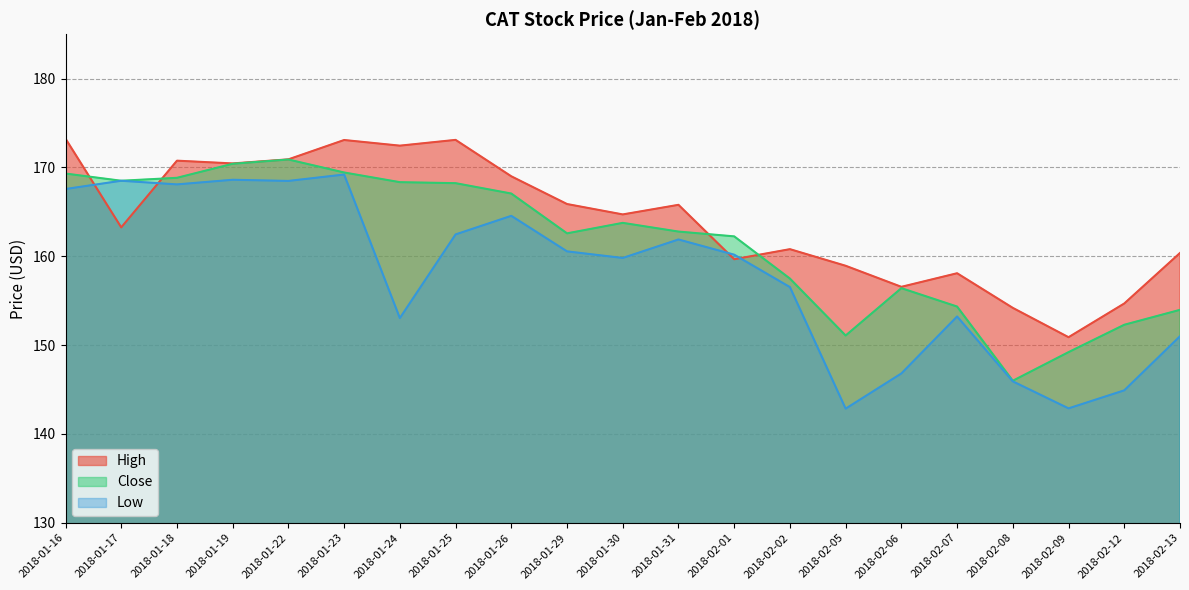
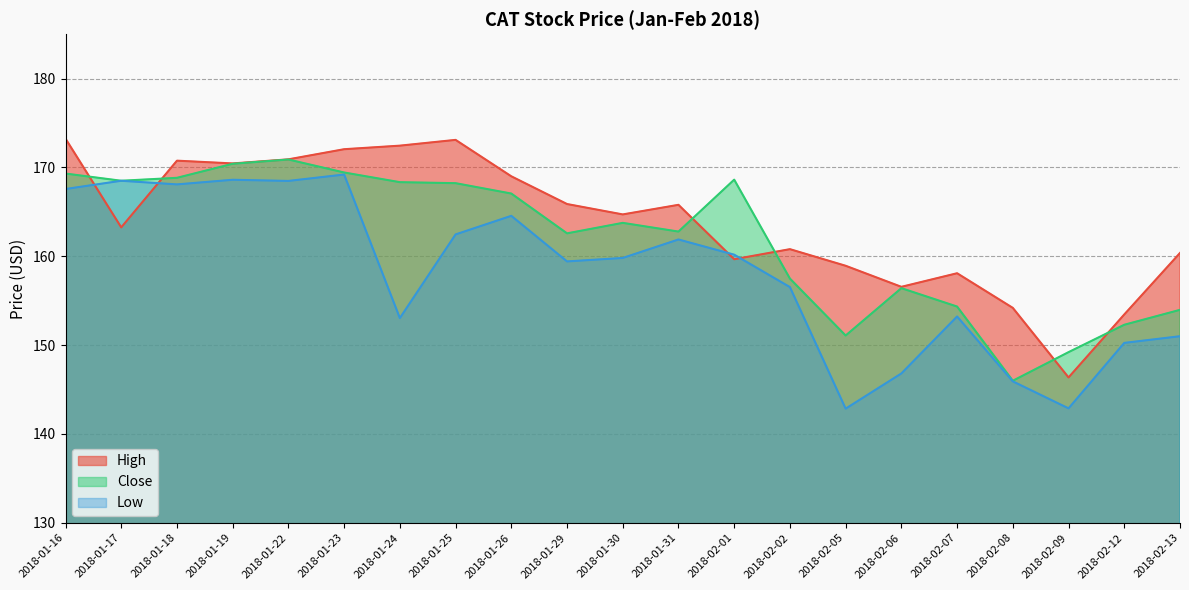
  {
    "High": {
      "2018-01-16": 173,
      "2018-01-17": 163,
      "2018-01-18": 171,
-     "2018-01-23": 173,
+     "2018-01-23": 172,
      "2018-01-24": 172,
      "2018-01-25": 173,
      "2018-01-26": 169,
      "2018-01-29": 166,
      "2018-01-30": 165,
      "2018-01-31": 166,
      "2018-02-01": 160,
      "2018-02-02": 161,
      "2018-02-05": 159,
      "2018-02-07": 158,
      "2018-02-08": 154,
-     "2018-02-09": 151,
-     "2018-02-12": 155,
+     "2018-02-09": 146,
+     "2018-02-12": 153,
      "2018-02-13": 160
    },
    "Close": {
      "2018-01-16": 169,
      "2018-01-18": 169,
      "2018-01-24": 168,
      "2018-01-25": 168,
      "2018-01-26": 167,
      "2018-01-29": 163,
      "2018-01-30": 164,
      "2018-01-31": 163,
-     "2018-02-01": 162,
+     "2018-02-01": 169,
      "2018-02-02": 157,
      "2018-02-05": 151,
      "2018-02-07": 154,
      "2018-02-09": 149,
      "2018-02-12": 152,
      "2018-02-13": 154
    },
    "Low": {
      "2018-01-16": 168,
      "2018-01-18": 168,
      "2018-01-19": 169,
      "2018-01-22": 168,
      "2018-01-24": 153,
      "2018-01-25": 162,
      "2018-01-26": 165,
-     "2018-01-29": 161,
+     "2018-01-29": 159,
      "2018-01-30": 160,
      "2018-01-31": 162,
      "2018-02-01": 160,
      "2018-02-02": 157,
      "2018-02-05": 143,
      "2018-02-06": 147,
      "2018-02-07": 153,
      "2018-02-09": 143,
-     "2018-02-12": 145,
+     "2018-02-12": 150,
      "2018-02-13": 151
    }
  }
